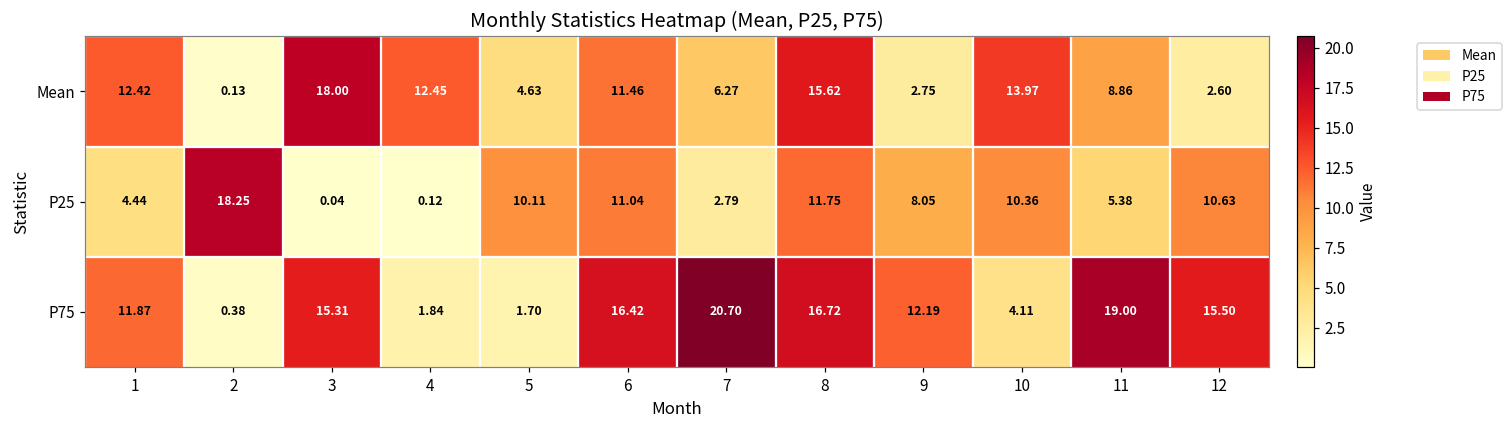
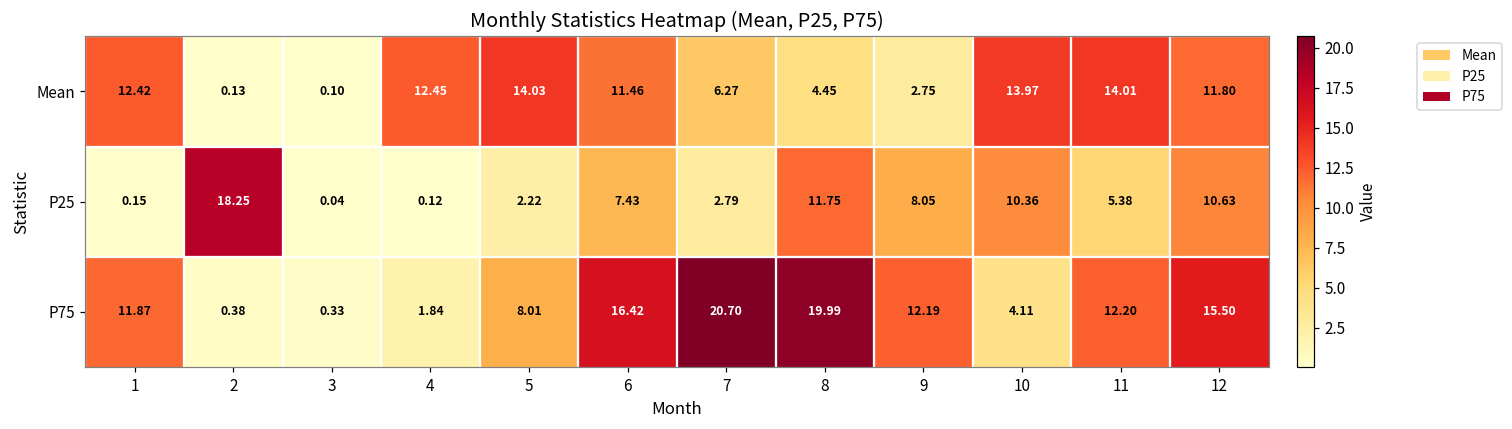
  {
    "Mean": {
      "1": 12.42,
      "2": 0.13,
-     "3": 18.00,
+     "3": 0.10,
      "4": 12.45,
-     "5": 4.63,
+     "5": 14.03,
      "6": 11.46,
      "7": 6.27,
-     "8": 15.62,
+     "8": 4.45,
      "9": 2.75,
      "10": 13.97,
-     "11": 8.86,
-     "12": 2.60
+     "11": 14.01,
+     "12": 11.80
    },
    "P25": {
-     "1": 4.44,
+     "1": 0.15,
      "2": 18.25,
      "3": 0.04,
      "4": 0.12,
-     "5": 10.11,
-     "6": 11.04,
+     "5": 2.22,
+     "6": 7.43,
      "7": 2.79,
      "8": 11.75,
      "9": 8.05,
      "10": 10.36,
      "11": 5.38,
      "12": 10.63
    },
    "P75": {
      "1": 11.87,
      "2": 0.38,
-     "3": 15.31,
+     "3": 0.33,
      "4": 1.84,
-     "5": 1.70,
+     "5": 8.01,
      "6": 16.42,
      "7": 20.70,
-     "8": 16.72,
+     "8": 19.99,
      "9": 12.19,
      "10": 4.11,
-     "11": 19.00,
+     "11": 12.20,
      "12": 15.50
    }
  }
